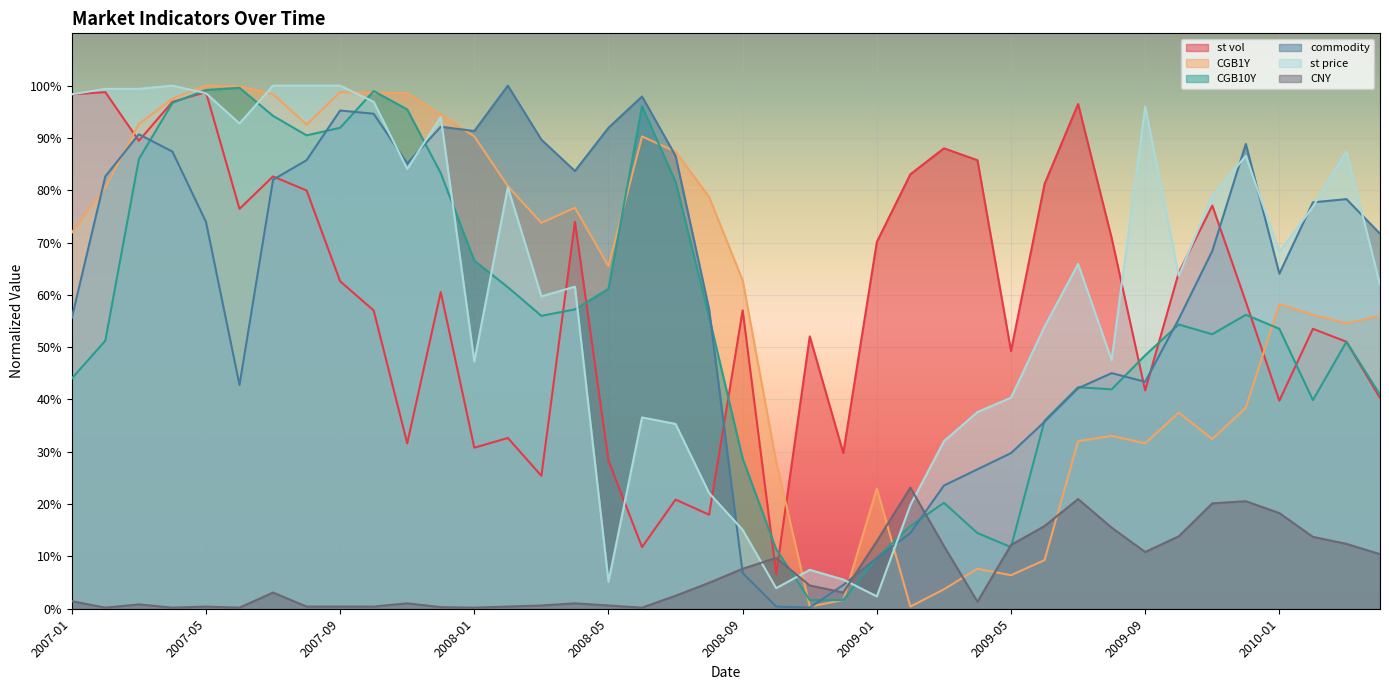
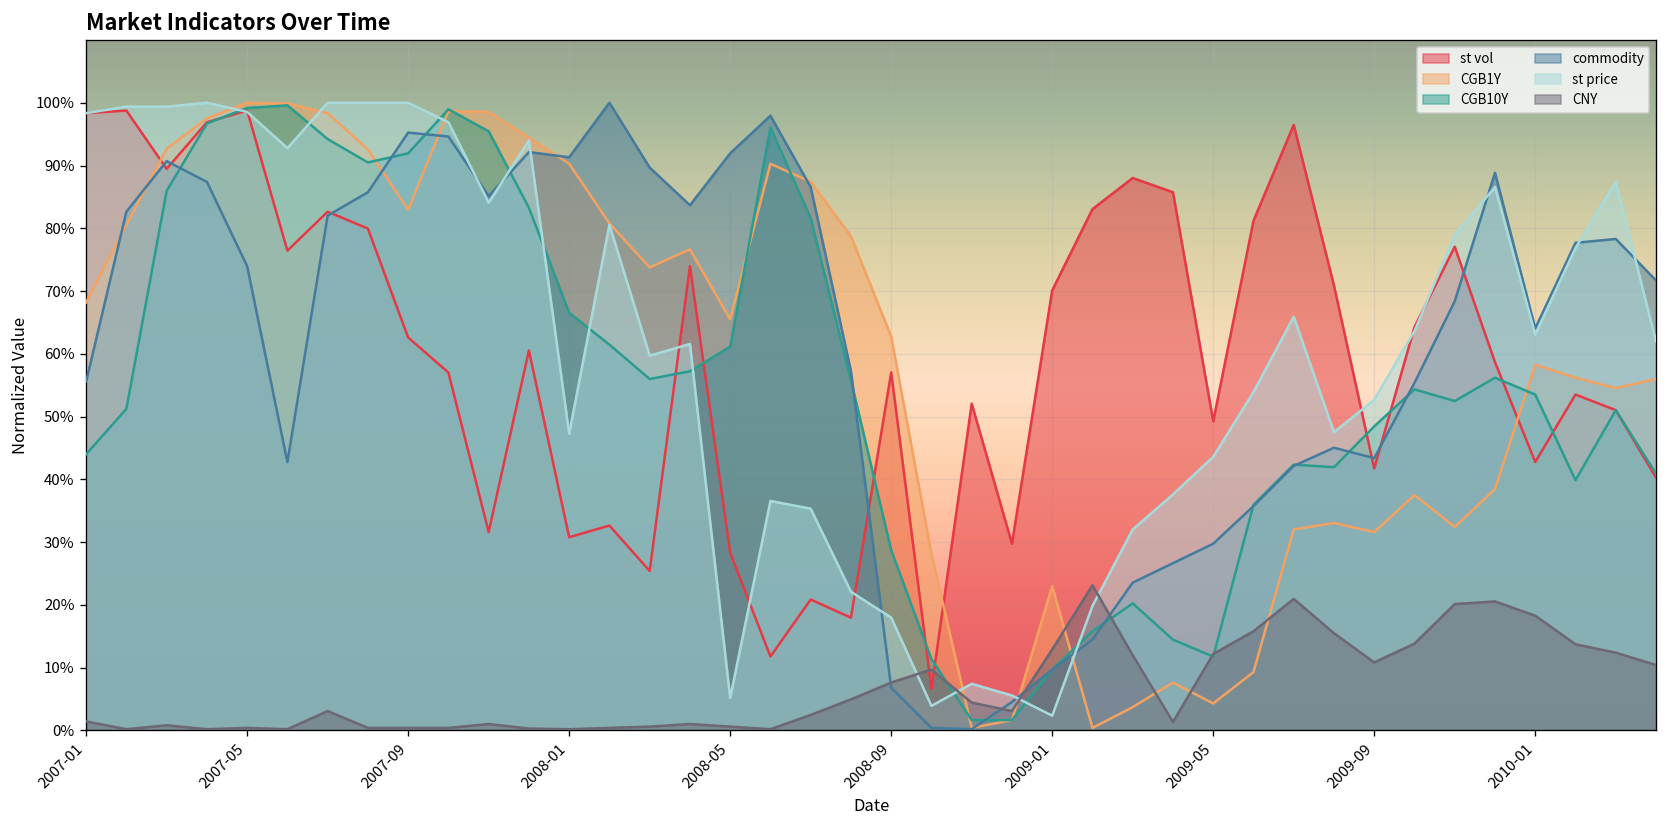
  {
    "st vol": {
      "2007-09": "63%",
      "2008-01": "31%",
      "2008-05": "28%",
      "2008-09": "57%",
      "2009-01": "70%",
      "2009-05": "49%",
      "2009-09": "42%",
-     "2010-01": "40%"
+     "2010-01": "43%"
    },
    "CGB1Y": {
-     "2007-01": "72%",
+     "2007-01": "68%",
      "2007-05": "100%",
-     "2007-09": "99%",
+     "2007-09": "83%",
      "2008-01": "90%",
      "2008-05": "65%",
      "2008-09": "63%",
      "2009-01": "23%",
-     "2009-05": "6%",
+     "2009-05": "4%",
      "2009-09": "32%",
      "2010-01": "58%"
    },
    "st price": {
      "2007-09": "100%",
      "2008-01": "47%",
      "2008-05": "5%",
-     "2008-09": "15%",
+     "2008-09": "18%",
      "2009-01": "2%",
-     "2009-05": "40%",
-     "2009-09": "96%",
-     "2010-01": "68%"
+     "2009-05": "44%",
+     "2009-09": "53%",
+     "2010-01": "63%"
    }
  }
